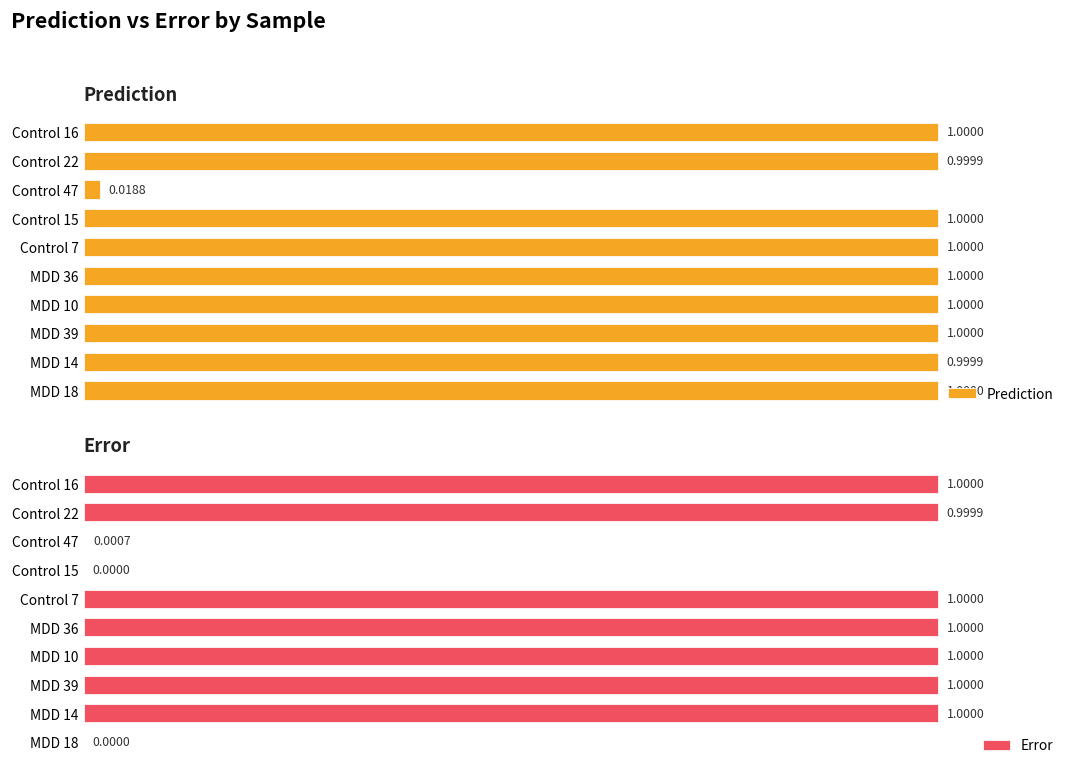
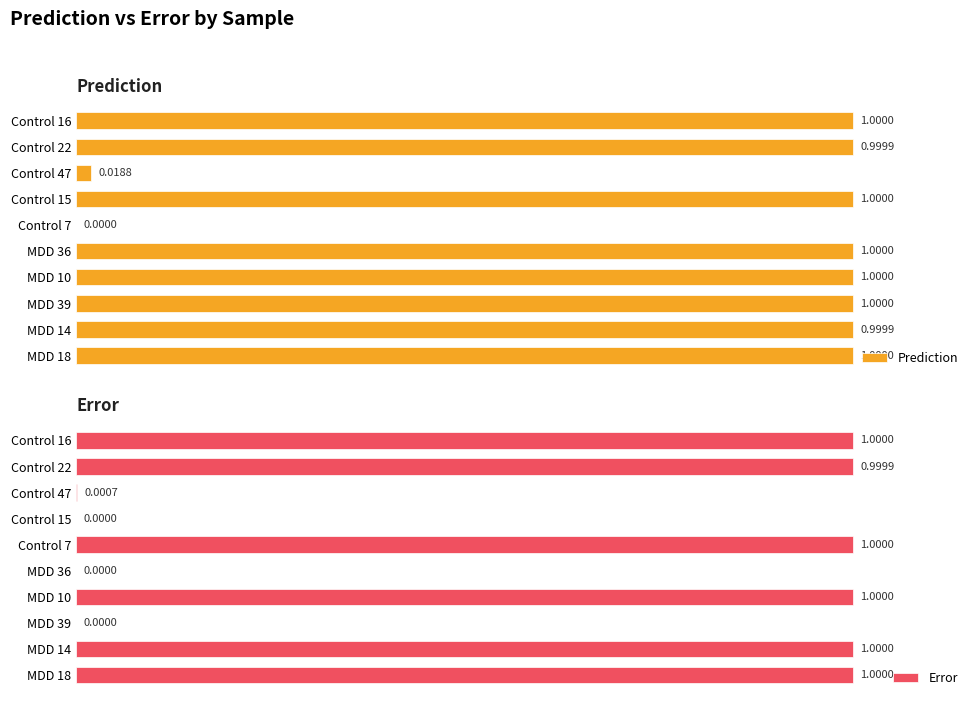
  {
    "Prediction": {
      "Control 16": 1.0000,
      "Control 22": 0.9999,
      "Control 47": 0.0188,
      "Control 15": 1.0000,
-     "Control 7": 1.0000,
+     "Control 7": 0.0000,
      "MDD 36": 1.0000,
      "MDD 10": 1.0000,
      "MDD 39": 1.0000,
      "MDD 14": 0.9999,
      "MDD 18": 1.0000
    },
    "Error": {
      "Control 16": 1.0000,
      "Control 22": 0.9999,
      "Control 47": 0.0007,
      "Control 15": 0.0000,
      "Control 7": 1.0000,
-     "MDD 36": 1.0000,
+     "MDD 36": 0.0000,
      "MDD 10": 1.0000,
-     "MDD 39": 1.0000,
+     "MDD 39": 0.0000,
      "MDD 14": 1.0000,
-     "MDD 18": 0.0000
+     "MDD 18": 1.0000
    }
  }
